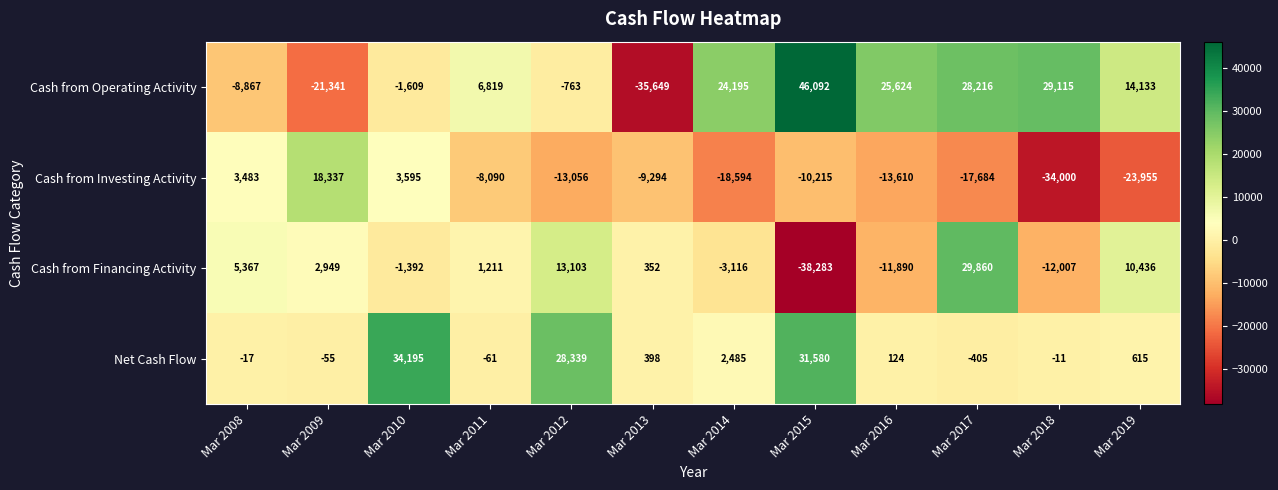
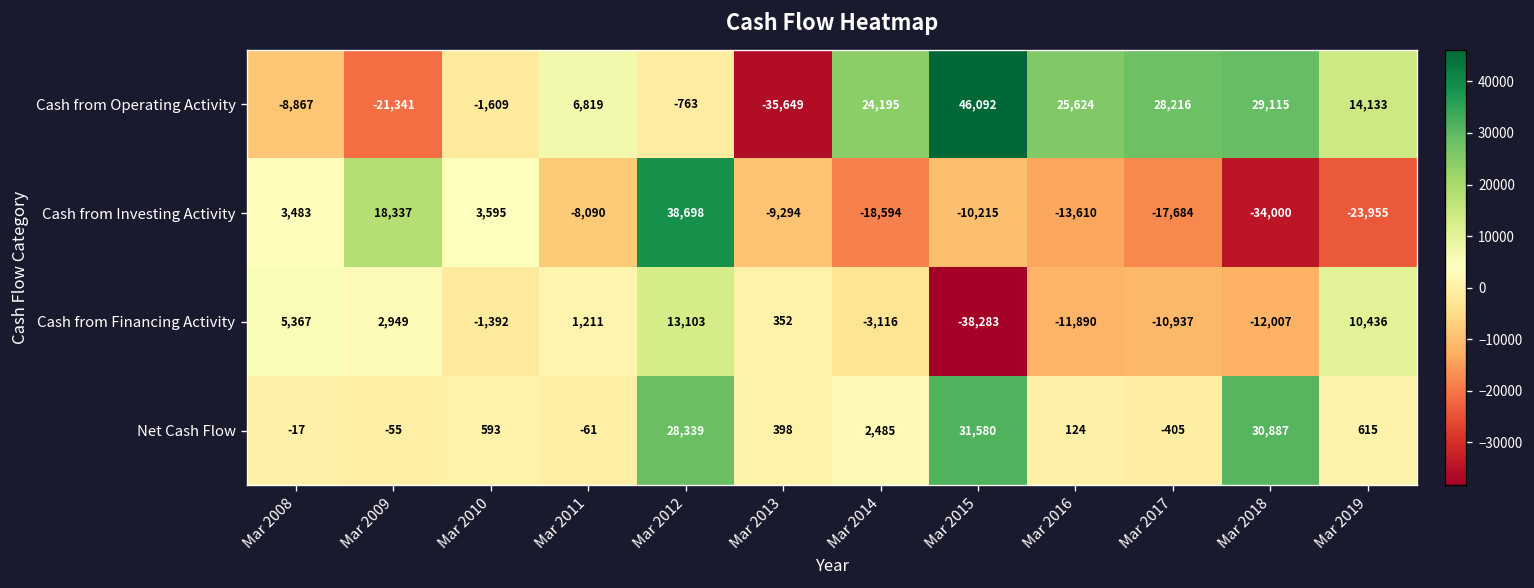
  {
    "Cash from Operating Activity": {
      "Mar 2008": "-8,867",
      "Mar 2009": "-21,341",
      "Mar 2010": "-1,609",
      "Mar 2011": "6,819",
      "Mar 2012": "-763",
      "Mar 2013": "-35,649",
      "Mar 2014": "24,195",
      "Mar 2015": "46,092",
      "Mar 2016": "25,624",
      "Mar 2017": "28,216",
      "Mar 2018": "29,115",
      "Mar 2019": "14,133"
    },
    "Cash from Investing Activity": {
      "Mar 2008": "3,483",
      "Mar 2009": "18,337",
      "Mar 2010": "3,595",
      "Mar 2011": "-8,090",
-     "Mar 2012": "-13,056",
+     "Mar 2012": "38,698",
      "Mar 2013": "-9,294",
      "Mar 2014": "-18,594",
      "Mar 2015": "-10,215",
      "Mar 2016": "-13,610",
      "Mar 2017": "-17,684",
      "Mar 2018": "-34,000",
      "Mar 2019": "-23,955"
    },
    "Cash from Financing Activity": {
      "Mar 2008": "5,367",
      "Mar 2009": "2,949",
      "Mar 2010": "-1,392",
      "Mar 2011": "1,211",
      "Mar 2012": "13,103",
      "Mar 2013": "352",
      "Mar 2014": "-3,116",
      "Mar 2015": "-38,283",
      "Mar 2016": "-11,890",
-     "Mar 2017": "29,860",
+     "Mar 2017": "-10,937",
      "Mar 2018": "-12,007",
      "Mar 2019": "10,436"
    },
    "Net Cash Flow": {
      "Mar 2008": "-17",
      "Mar 2009": "-55",
-     "Mar 2010": "34,195",
+     "Mar 2010": "593",
      "Mar 2011": "-61",
      "Mar 2012": "28,339",
      "Mar 2013": "398",
      "Mar 2014": "2,485",
      "Mar 2015": "31,580",
      "Mar 2016": "124",
      "Mar 2017": "-405",
-     "Mar 2018": "-11",
+     "Mar 2018": "30,887",
      "Mar 2019": "615"
    }
  }
